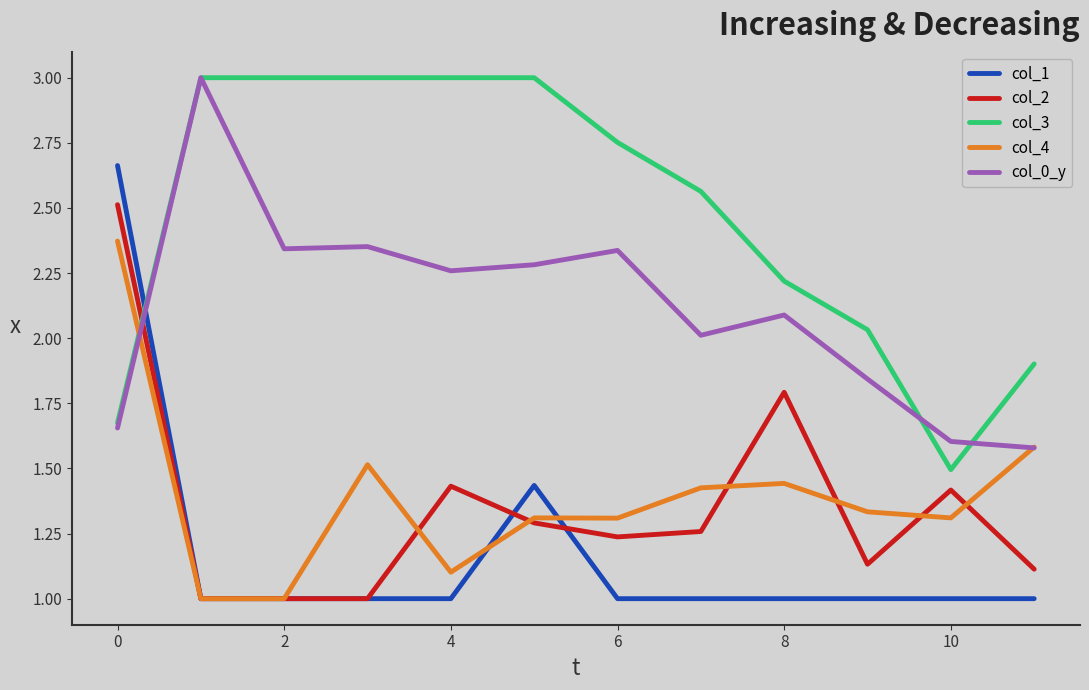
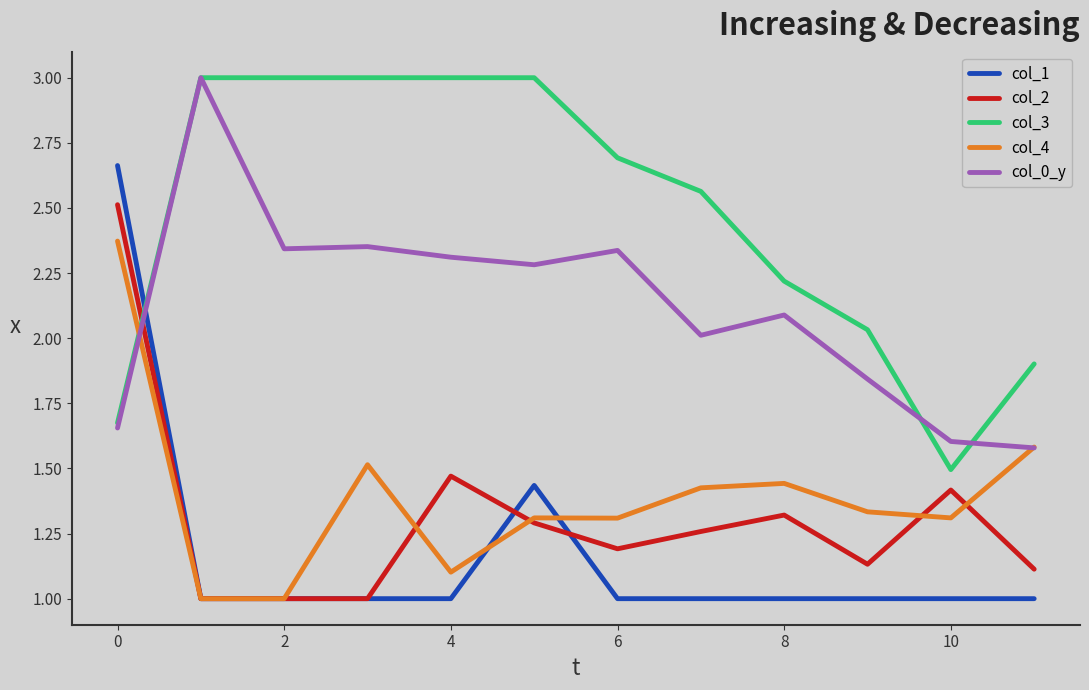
  {
    "col_1": {
      "0": 2.66,
      "4": 1.00,
      "6": 1.00,
      "8": 1.00,
      "10": 1.00
    },
    "col_2": {
      "0": 2.51,
-     "4": 1.43,
-     "6": 1.24,
-     "8": 1.79,
+     "4": 1.47,
+     "6": 1.19,
+     "8": 1.32,
      "10": 1.42
    },
    "col_3": {
      "0": 1.68,
      "2": 3.00,
      "4": 3.00,
-     "6": 2.75,
+     "6": 2.69,
      "8": 2.22,
      "10": 1.50
    },
    "col_4": {
      "0": 2.37,
      "4": 1.10,
      "6": 1.31,
      "8": 1.44,
      "10": 1.31
    },
    "col_0_y": {
      "0": 1.66,
      "2": 2.34,
-     "4": 2.26,
+     "4": 2.31,
      "6": 2.34,
      "8": 2.09,
      "10": 1.60
    }
  }
